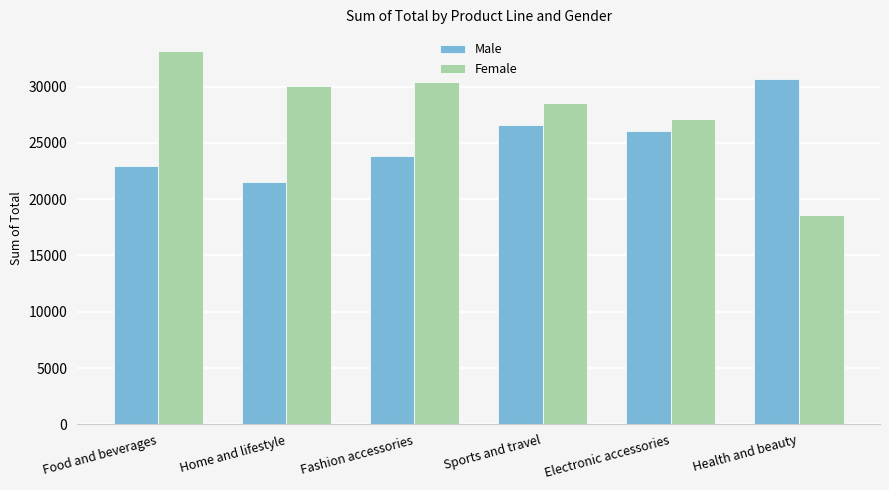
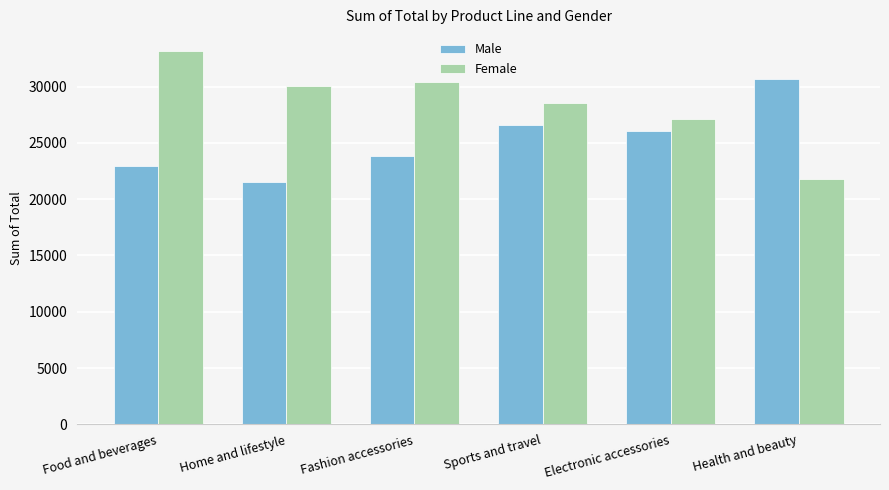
  {
    "Male": {
      "Food and beverages": 23000,
      "Home and lifestyle": 21500,
      "Fashion accessories": 23900,
      "Sports and travel": 26500,
      "Electronic accessories": 26000,
      "Health and beauty": 30600
    },
    "Female": {
      "Food and beverages": 33200,
      "Home and lifestyle": 30000,
      "Fashion accessories": 30400,
      "Sports and travel": 28600,
      "Electronic accessories": 27100,
-     "Health and beauty": 18600
+     "Health and beauty": 21800
    }
  }
